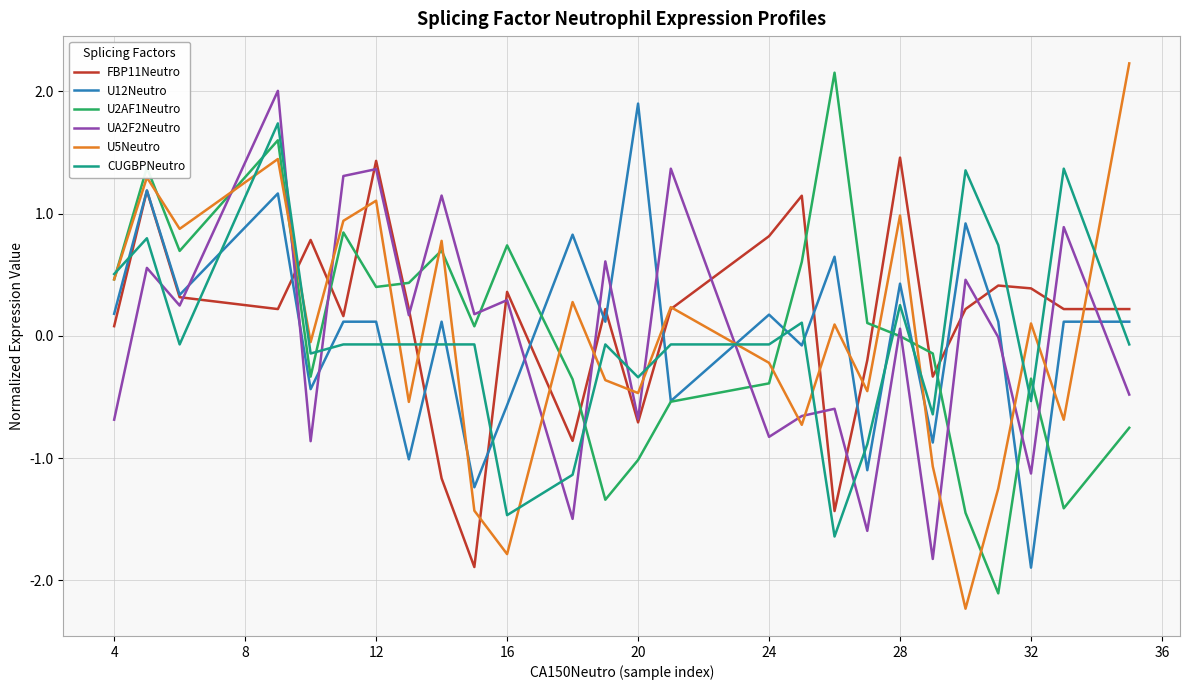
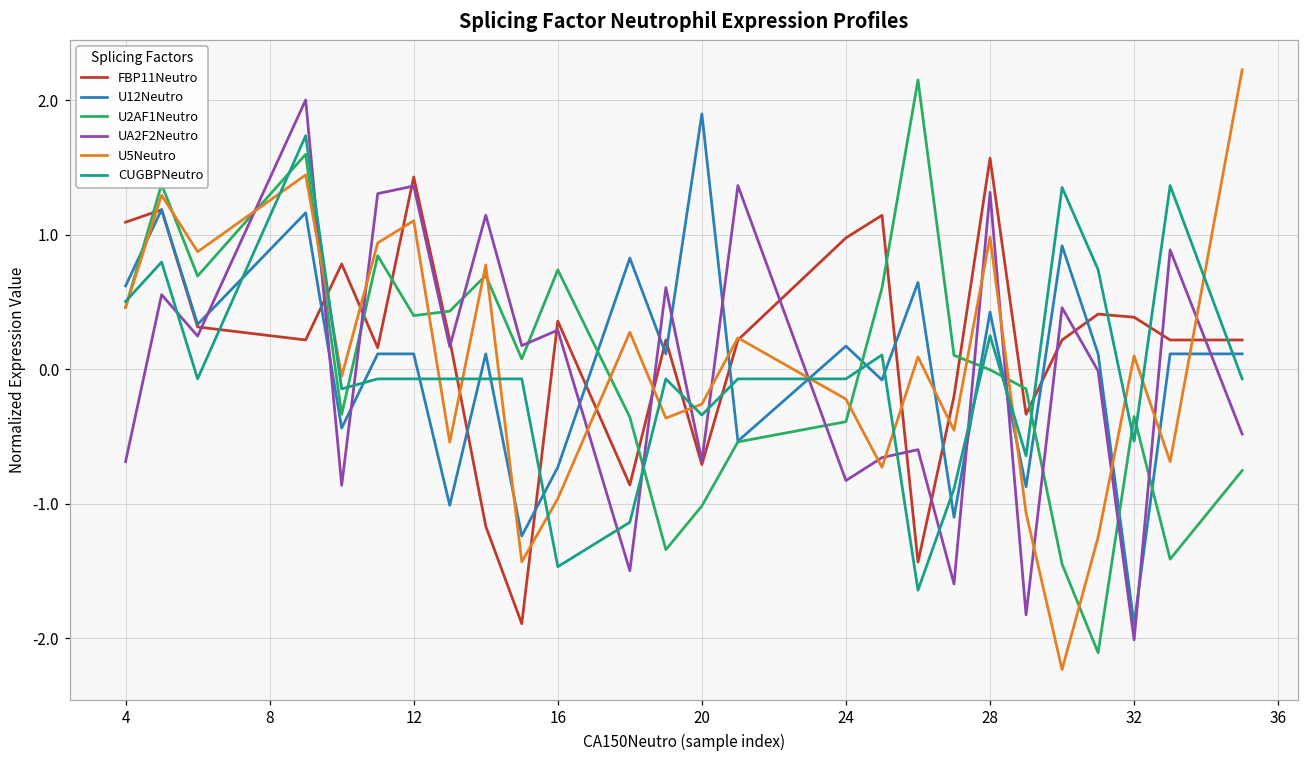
  {
    "FBP11Neutro": {
-     "4": 0.08,
+     "4": 1.09,
      "12": 1.43,
      "16": 0.36,
      "20": -0.71,
-     "24": 0.82,
-     "28": 1.46,
+     "24": 0.98,
+     "28": 1.57,
      "32": 0.39
    },
    "U12Neutro": {
-     "4": 0.18,
+     "4": 0.62,
      "12": 0.12,
-     "16": -0.57,
+     "16": -0.73,
      "20": 1.90,
      "24": 0.17,
      "28": 0.43,
      "32": -1.90
    },
    "UA2F2Neutro": {
      "4": -0.69,
      "12": 1.36,
      "16": 0.29,
      "20": -0.68,
      "24": -0.83,
-     "28": 0.06,
-     "32": -1.13
+     "28": 1.32,
+     "32": -2.01
    },
    "U5Neutro": {
      "12": 1.11,
-     "16": -1.79,
-     "20": -0.47,
+     "16": -0.96,
+     "20": -0.26,
      "24": -0.22,
      "28": 0.98,
      "32": 0.10
    }
  }
